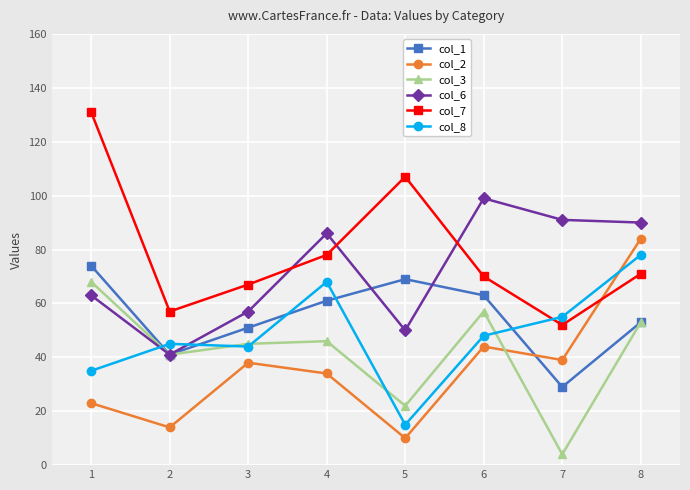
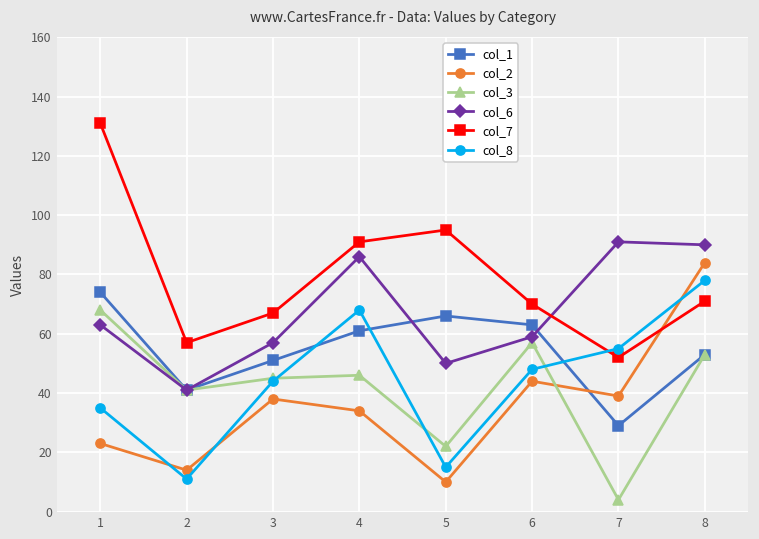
  {
    "col_1": {
      "1": 74,
      "3": 51,
      "4": 61,
-     "5": 69,
+     "5": 66,
      "6": 63,
      "7": 29
    },
    "col_2": {
      "1": 23,
      "2": 14,
      "3": 38,
      "4": 34,
      "5": 10,
      "6": 44,
      "7": 39,
      "8": 84
    },
    "col_3": {
      "1": 68,
      "3": 45,
      "4": 46,
      "5": 22,
      "6": 57,
      "7": 4
    },
    "col_6": {
      "1": 63,
      "3": 57,
      "4": 86,
      "5": 50,
-     "6": 99,
+     "6": 59,
      "7": 91,
      "8": 90
    },
    "col_7": {
      "1": 131,
      "2": 57,
      "3": 67,
-     "4": 78,
-     "5": 107,
+     "4": 91,
+     "5": 95,
      "6": 70,
      "7": 52,
      "8": 71
    },
    "col_8": {
      "1": 35,
-     "2": 45,
+     "2": 11,
      "3": 44,
      "4": 68,
      "5": 15,
      "6": 48,
      "7": 55,
      "8": 78
    }
  }
